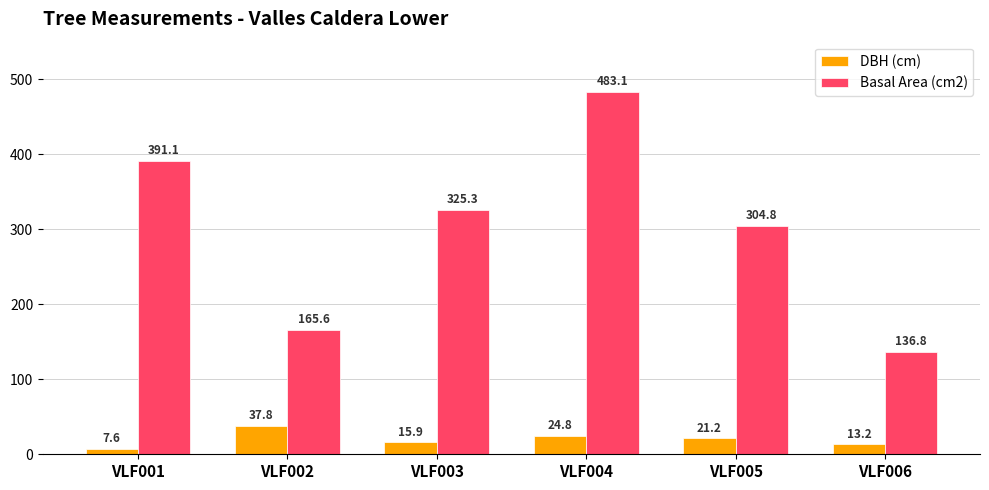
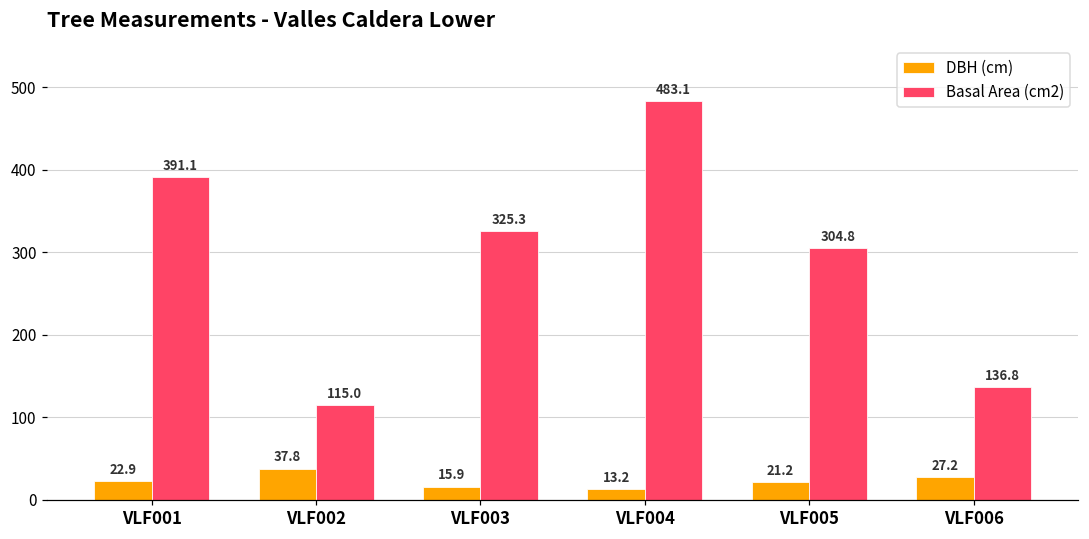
  {
    "DBH (cm)": {
-     "VLF001": 7.6,
+     "VLF001": 22.9,
      "VLF002": 37.8,
      "VLF003": 15.9,
-     "VLF004": 24.8,
+     "VLF004": 13.2,
      "VLF005": 21.2,
-     "VLF006": 13.2
+     "VLF006": 27.2
    },
    "Basal Area (cm2)": {
      "VLF001": 391.1,
-     "VLF002": 165.6,
+     "VLF002": 115.0,
      "VLF003": 325.3,
      "VLF004": 483.1,
      "VLF005": 304.8,
      "VLF006": 136.8
    }
  }
